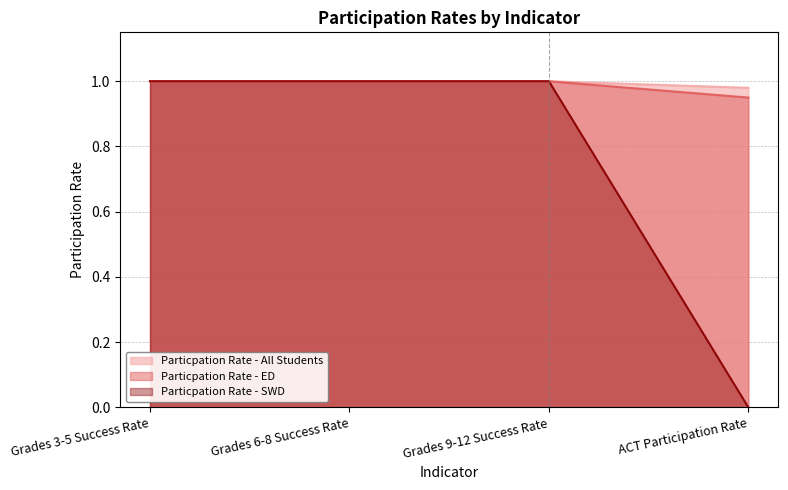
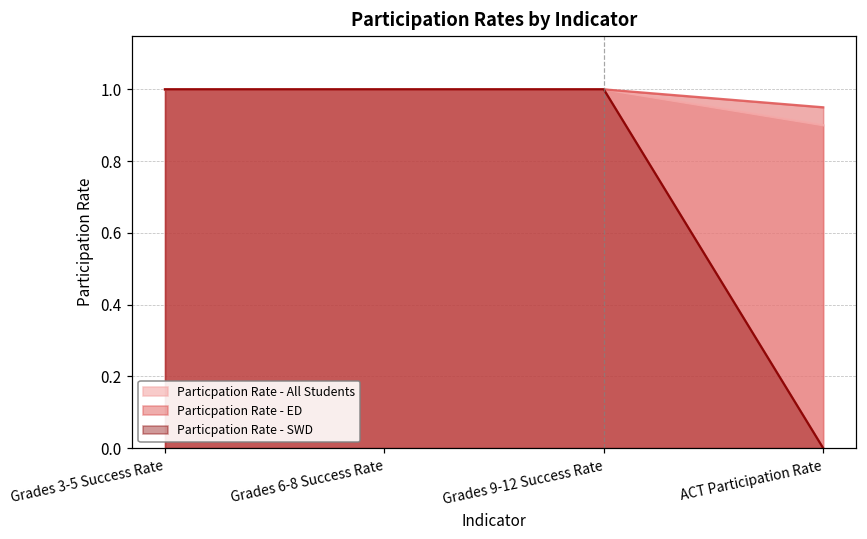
  {
    "Particpation Rate - All Students": {
-     "ACT Participation Rate": 0.98
+     "ACT Participation Rate": 0.90
    },
    "Particpation Rate - ED": {
      "ACT Participation Rate": 0.95
    },
    "Particpation Rate - SWD": {
      "ACT Participation Rate": 0.00
    }
  }
